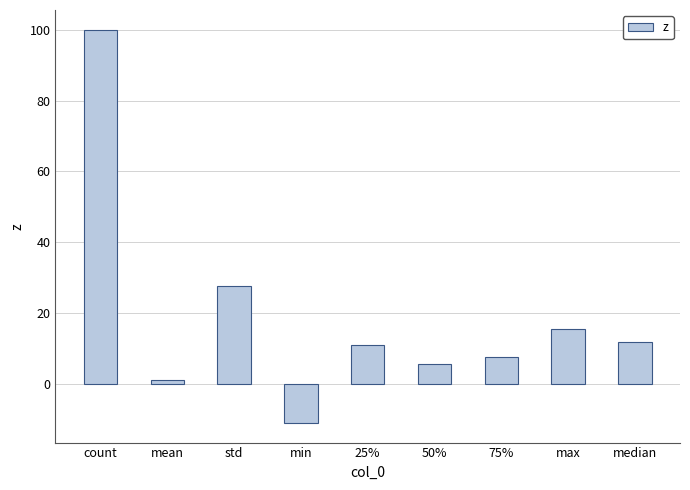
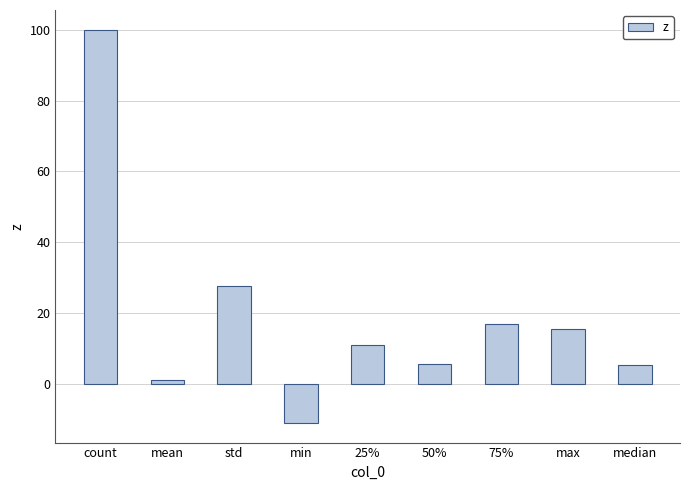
  {
    "count": 100,
    "mean": 1,
    "std": 28,
    "min": -11,
    "25%": 11,
    "50%": 6,
-   "75%": 8,
+   "75%": 17,
    "max": 16,
-   "median": 12
+   "median": 5
  }
